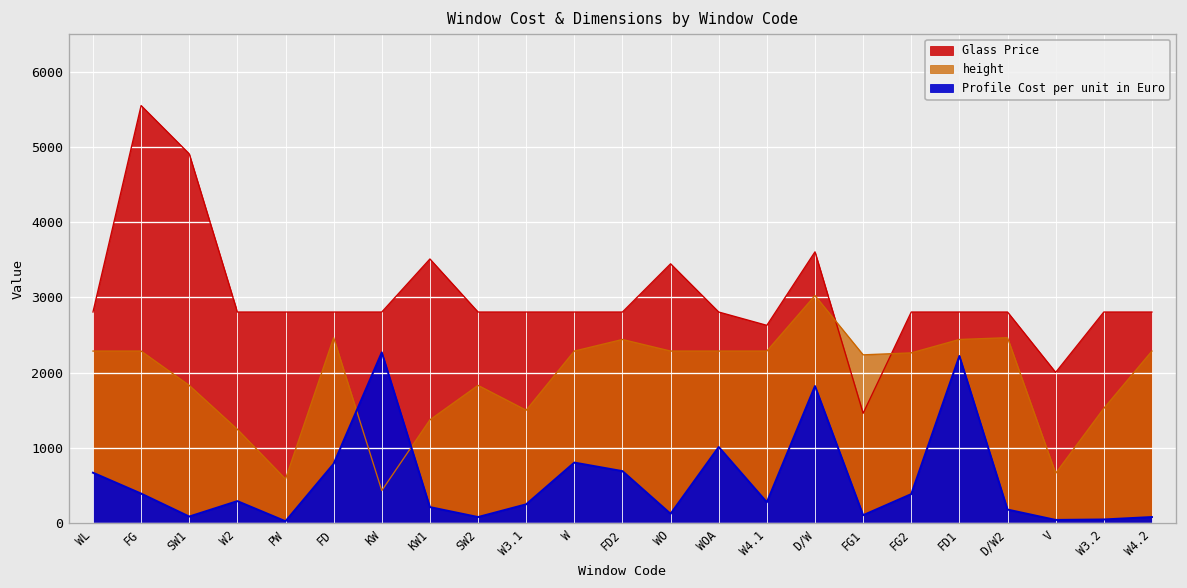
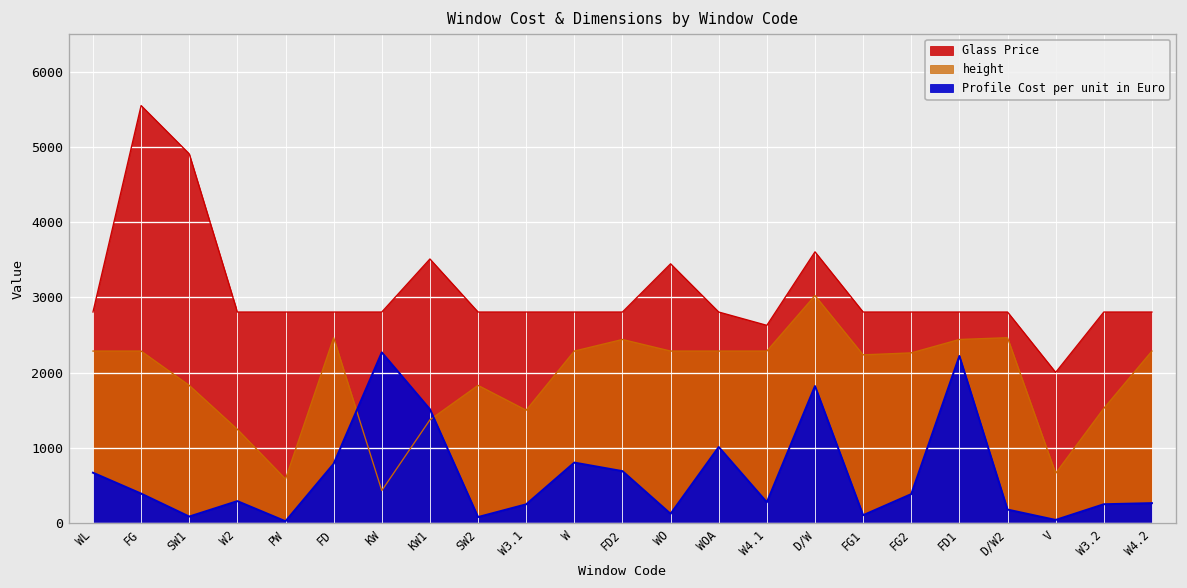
  {
    "Glass Price": {
      "WL": 2800,
      "FG": 5500,
      "SW1": 4900,
      "W2": 2800,
      "PW": 2800,
      "FD": 2800,
      "KW": 2800,
      "KW1": 3500,
      "SW2": 2800,
      "W3.1": 2800,
      "W": 2800,
      "FD2": 2800,
      "WO": 3400,
      "WOA": 2800,
      "W4.1": 2600,
      "D/W": 3600,
-     "FG1": 1500,
+     "FG1": 2800,
      "FG2": 2800,
      "FD1": 2800,
      "D/W2": 2800,
      "V": 2000,
      "W3.2": 2800,
      "W4.2": 2800
    },
    "height": {
      "WL": 2300,
      "FG": 2300,
      "SW1": 1800,
      "W2": 1200,
      "PW": 600,
      "FD": 2500,
      "KW": 400,
      "KW1": 1400,
      "SW2": 1800,
      "W3.1": 1500,
      "W": 2300,
      "FD2": 2400,
      "WO": 2300,
      "WOA": 2300,
      "W4.1": 2300,
      "D/W": 3000,
      "FG1": 2200,
      "FG2": 2300,
      "FD1": 2400,
      "D/W2": 2500,
      "V": 700,
      "W3.2": 1500,
      "W4.2": 2300
    },
    "Profile Cost per unit in Euro": {
      "WL": 700,
      "FG": 400,
      "SW1": 100,
      "W2": 300,
      "PW": 0,
      "FD": 800,
      "KW": 2300,
-     "KW1": 200,
+     "KW1": 1500,
      "SW2": 100,
      "W3.1": 200,
      "W": 800,
      "FD2": 700,
      "WO": 100,
      "WOA": 1000,
      "W4.1": 300,
      "D/W": 1800,
      "FG1": 100,
      "FG2": 400,
      "FD1": 2200,
      "D/W2": 200,
      "V": 0,
-     "W3.2": 0,
-     "W4.2": 100
+     "W3.2": 300,
+     "W4.2": 300
    }
  }
